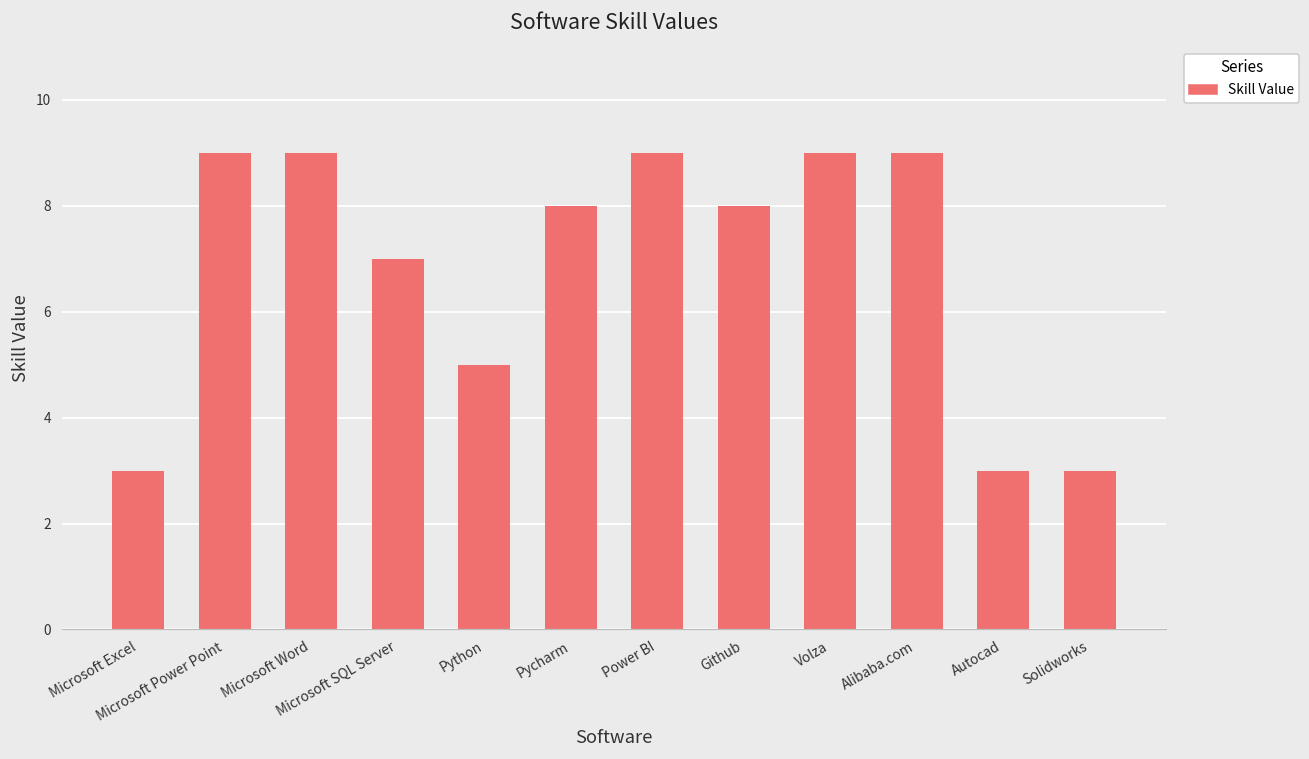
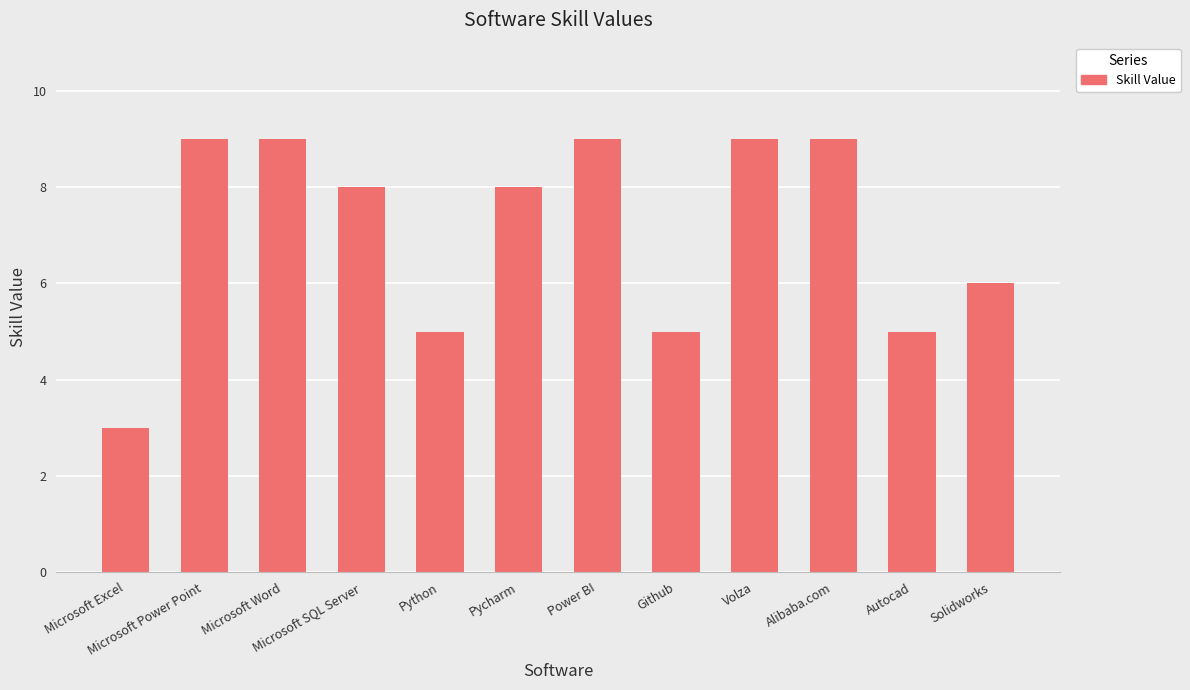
  {
    "Microsoft Excel": 3,
    "Microsoft Power Point": 9,
    "Microsoft Word": 9,
-   "Microsoft SQL Server": 7,
+   "Microsoft SQL Server": 8,
    "Python": 5,
    "Pycharm": 8,
    "Power BI": 9,
-   "Github": 8,
+   "Github": 5,
    "Volza": 9,
    "Alibaba.com": 9,
-   "Autocad": 3,
-   "Solidworks": 3
+   "Autocad": 5,
+   "Solidworks": 6
  }
